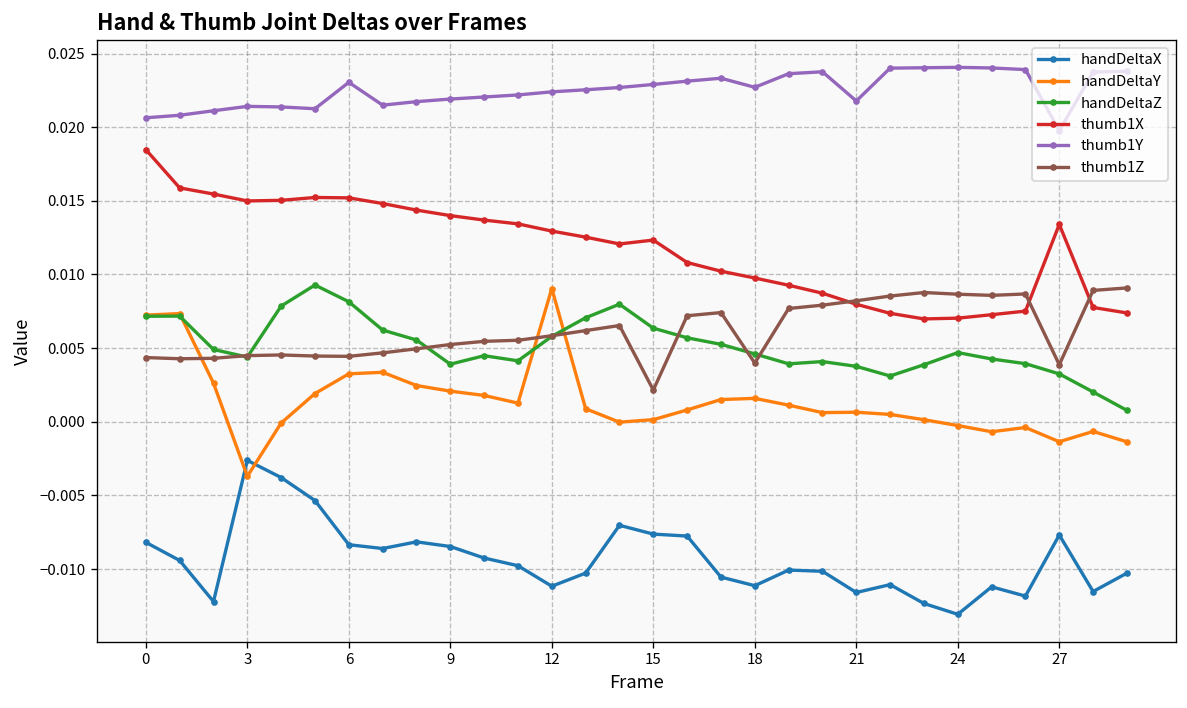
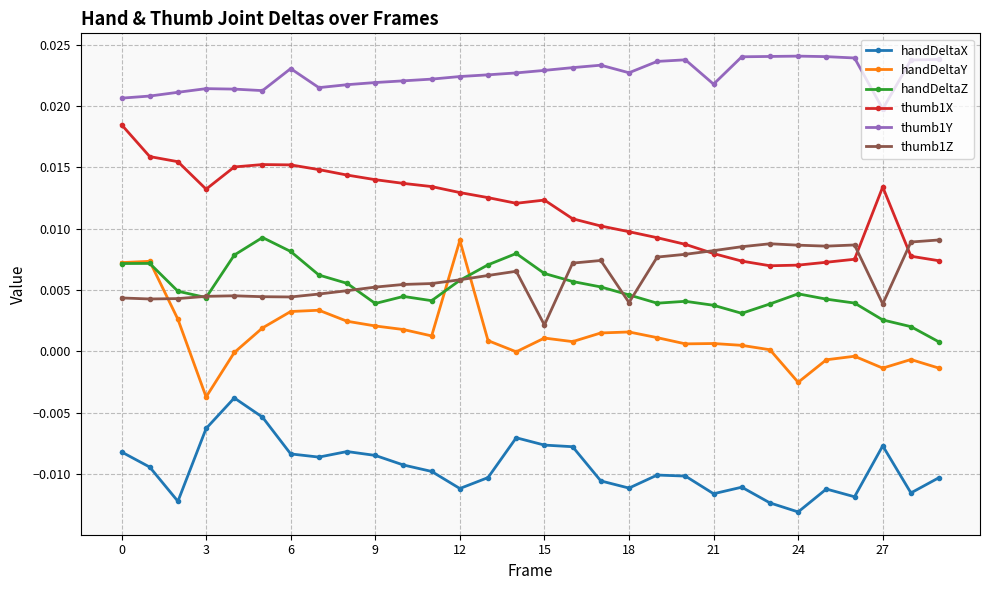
  {
    "handDeltaX": {
      "0": -0.0082,
-     "3": -0.0026,
+     "3": -0.0063,
      "6": -0.0083,
      "9": -0.0085,
      "12": -0.0112,
      "15": -0.0076,
      "18": -0.0111,
      "21": -0.0116,
      "24": -0.0131,
      "27": -0.0077
    },
    "handDeltaY": {
      "3": -0.0037,
      "6": 0.0033,
      "9": 0.0021,
      "12": 0.0090,
-     "15": 0.0001,
+     "15": 0.0011,
      "18": 0.0016,
      "21": 0.0006,
-     "24": -0.0003,
+     "24": -0.0025,
      "27": -0.0014
    },
    "handDeltaZ": {
      "6": 0.0081,
      "9": 0.0039,
      "15": 0.0064,
      "18": 0.0046,
      "21": 0.0038,
      "24": 0.0047,
-     "27": 0.0033
+     "27": 0.0026
    },
    "thumb1X": {
      "0": 0.0185,
-     "3": 0.0150,
+     "3": 0.0132,
      "6": 0.0152,
      "9": 0.0140,
      "12": 0.0129,
      "15": 0.0123,
      "18": 0.0098,
      "21": 0.0080,
      "24": 0.0070,
      "27": 0.0134
    },
    "thumb1Y": {
      "0": 0.0206,
      "3": 0.0214,
      "6": 0.0230,
      "9": 0.0219,
      "12": 0.0224,
      "15": 0.0229,
      "18": 0.0227,
      "21": 0.0218,
      "24": 0.0241
    },
    "thumb1Z": {
      "0": 0.0044,
      "6": 0.0044,
      "9": 0.0052,
      "15": 0.0022,
      "18": 0.0040,
      "21": 0.0082,
      "24": 0.0087,
      "27": 0.0039
    }
  }
